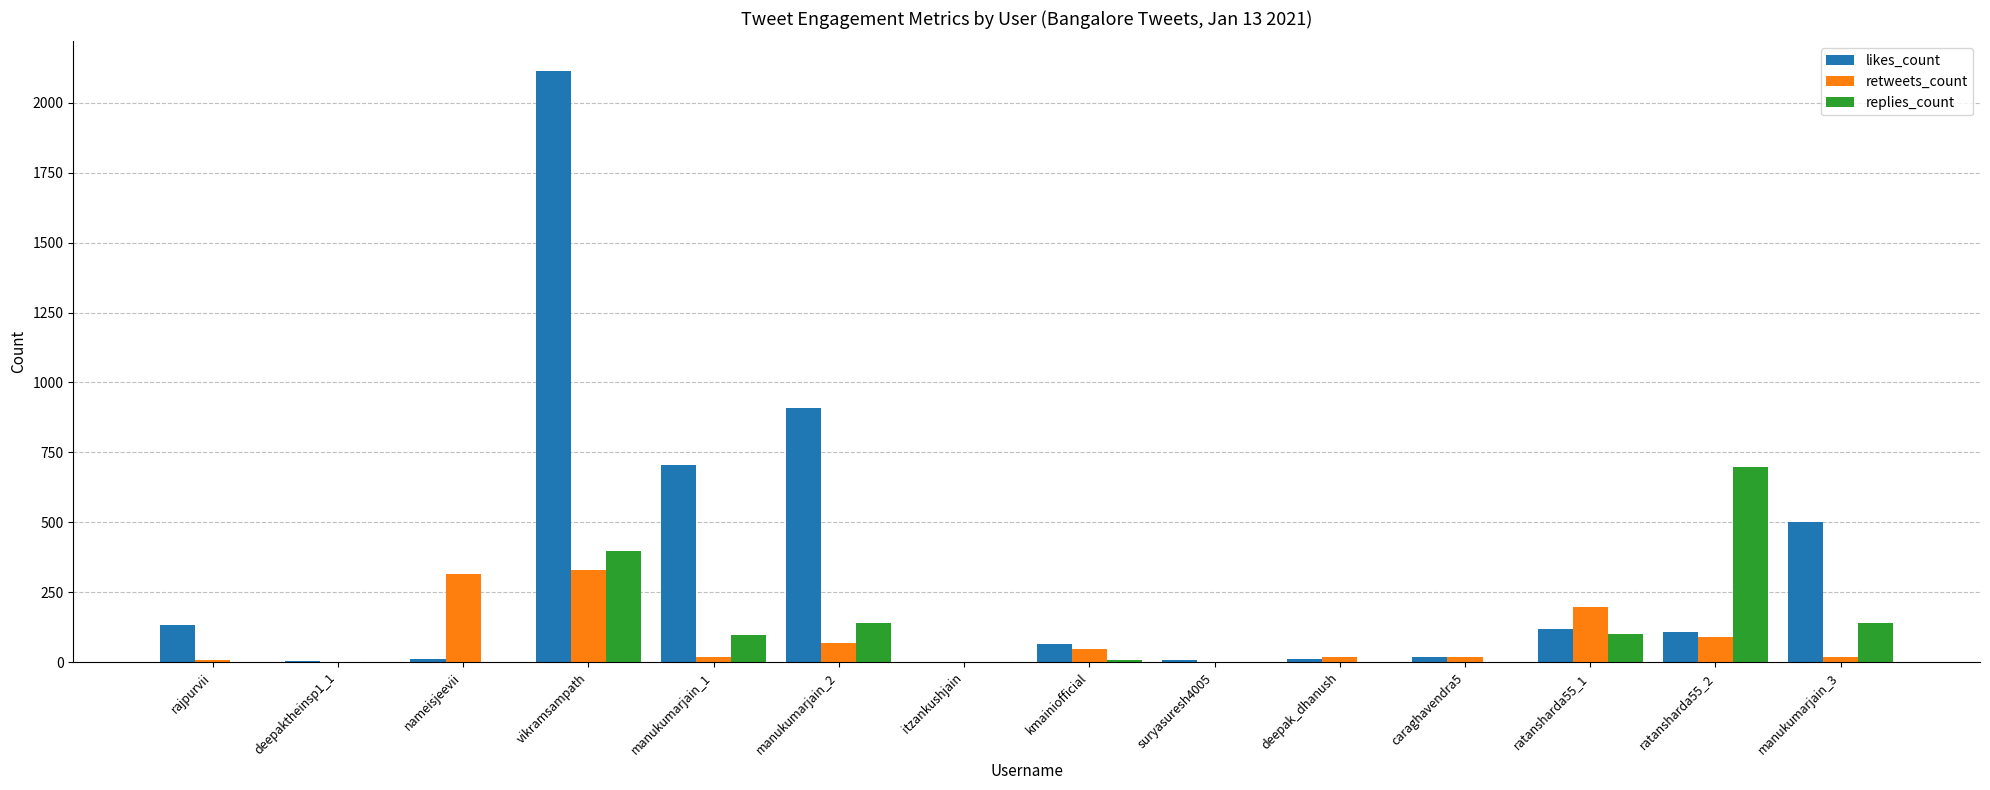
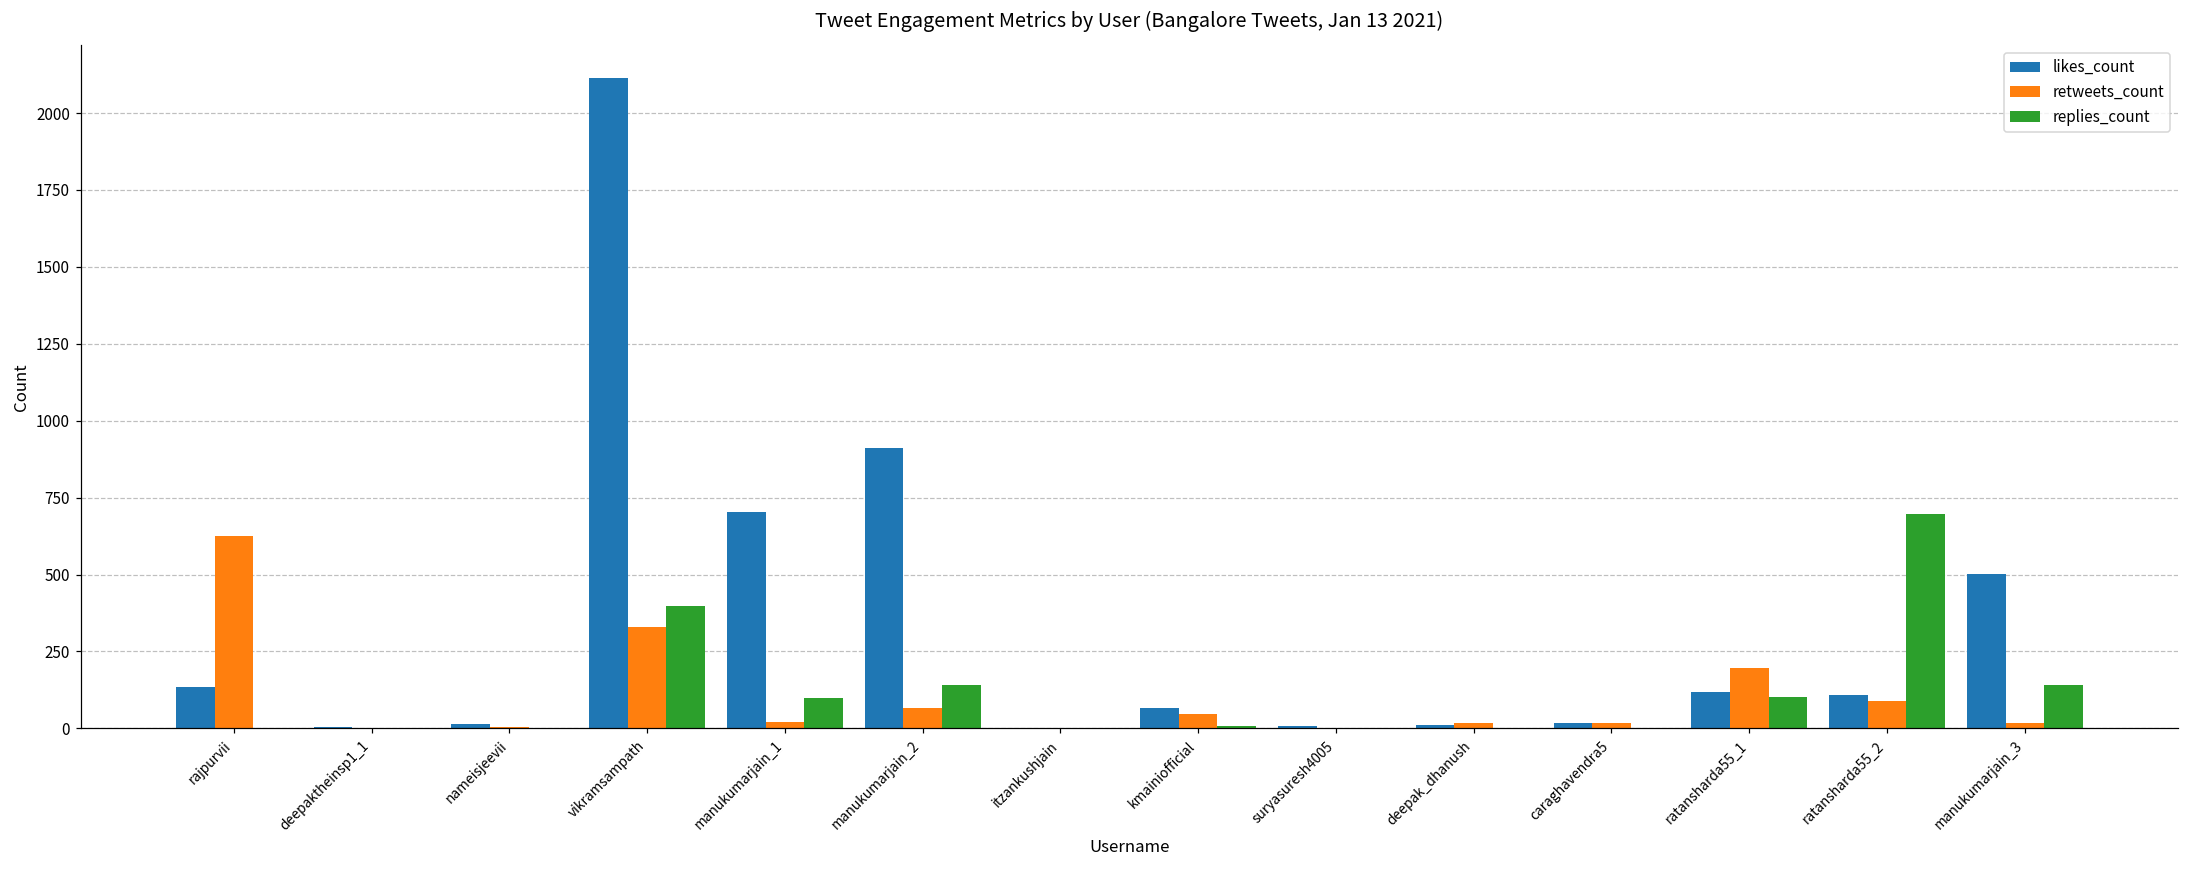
  {
    "likes_count": {
      "rajpurvii": 130,
      "nameisjeevii": 10,
      "vikramsampath": 2110,
      "manukumarjain_1": 700,
      "manukumarjain_2": 910,
      "kmainiofficial": 70,
      "deepak_dhanush": 10,
      "caraghavendra5": 20,
      "ratansharda55_1": 120,
      "ratansharda55_2": 110,
      "manukumarjain_3": 500
    },
    "retweets_count": {
-     "rajpurvii": 10,
-     "nameisjeevii": 320,
+     "rajpurvii": 630,
+     "nameisjeevii": 0,
      "vikramsampath": 330,
      "manukumarjain_1": 20,
      "manukumarjain_2": 70,
      "itzankushjain": 0,
      "kmainiofficial": 50,
      "deepak_dhanush": 20,
      "caraghavendra5": 20,
      "ratansharda55_1": 200,
      "ratansharda55_2": 90,
      "manukumarjain_3": 20
    },
    "replies_count": {
      "deepaktheinsp1_1": 0,
      "nameisjeevii": 0,
      "vikramsampath": 400,
      "manukumarjain_1": 100,
      "manukumarjain_2": 140,
      "itzankushjain": 0,
      "suryasuresh4005": 0,
      "deepak_dhanush": 0,
      "ratansharda55_1": 100,
      "ratansharda55_2": 700,
      "manukumarjain_3": 140
    }
  }
